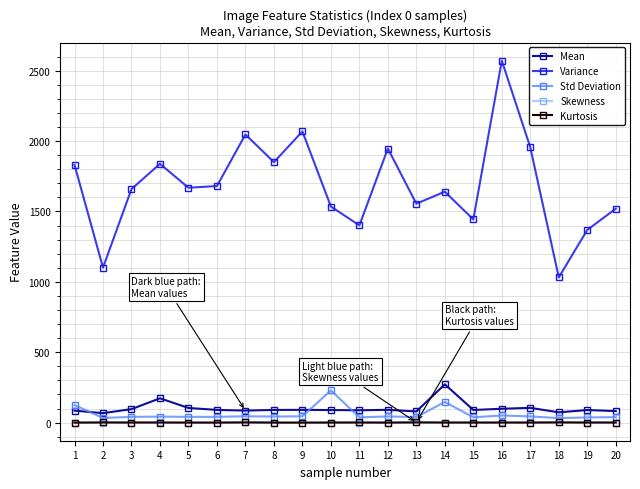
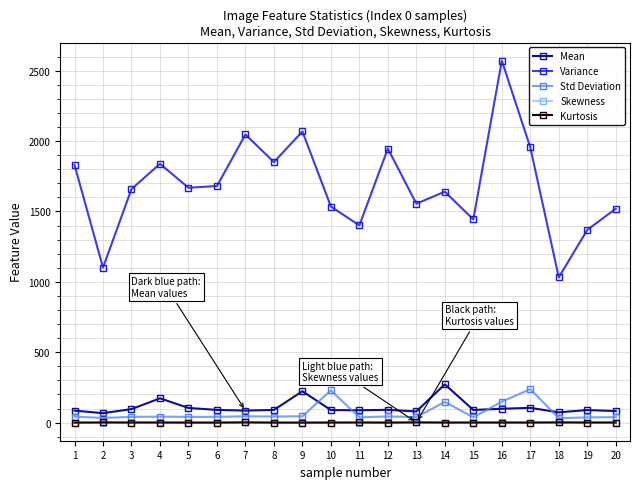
  {
    "Mean": {
      "1": 90,
      "2": 70,
      "3": 100,
      "4": 170,
      "5": 100,
      "6": 90,
      "7": 90,
      "8": 90,
-     "9": 90,
+     "9": 220,
      "10": 90,
      "11": 90,
      "12": 90,
      "13": 80,
      "14": 270,
      "15": 90,
      "16": 100,
      "17": 110,
      "18": 70,
      "19": 90,
      "20": 80
    },
    "Variance": {
      "1": 1830,
      "2": 1100,
      "3": 1660,
      "4": 1840,
      "5": 1670,
      "6": 1680,
      "7": 2050,
      "8": 1850,
      "9": 2070,
      "10": 1530,
      "11": 1400,
      "12": 1950,
      "13": 1560,
      "14": 1640,
      "15": 1440,
      "16": 2570,
      "17": 1950,
      "18": 1030,
      "19": 1370,
      "20": 1520
    },
    "Std Deviation": {
-     "1": 120,
+     "1": 40,
      "2": 30,
      "3": 40,
      "4": 40,
      "5": 40,
      "6": 40,
      "7": 50,
      "8": 40,
      "9": 50,
      "10": 230,
      "11": 40,
      "12": 40,
      "13": 40,
      "14": 150,
      "15": 40,
-     "16": 50,
-     "17": 40,
+     "16": 150,
+     "17": 240,
      "18": 30,
      "19": 40,
      "20": 40
    }
  }
